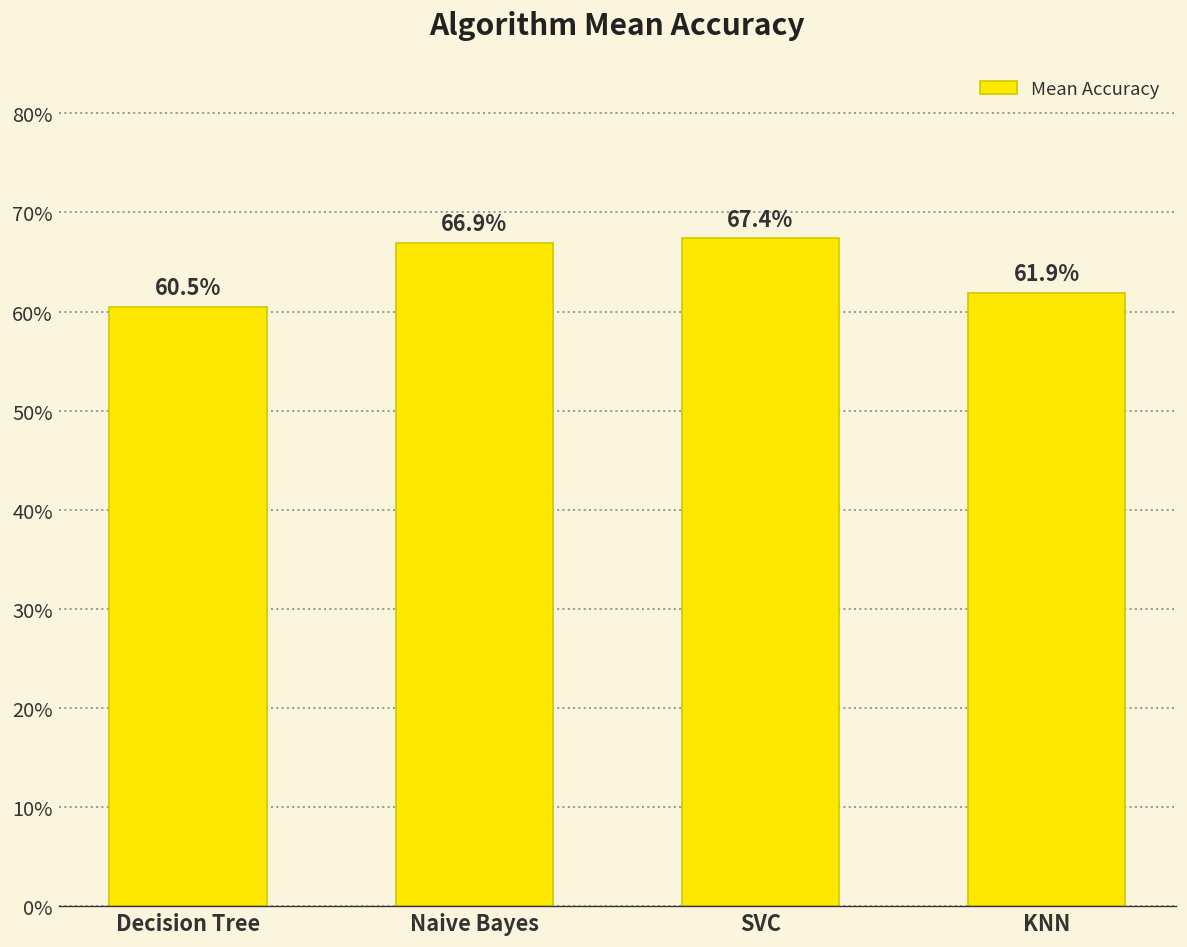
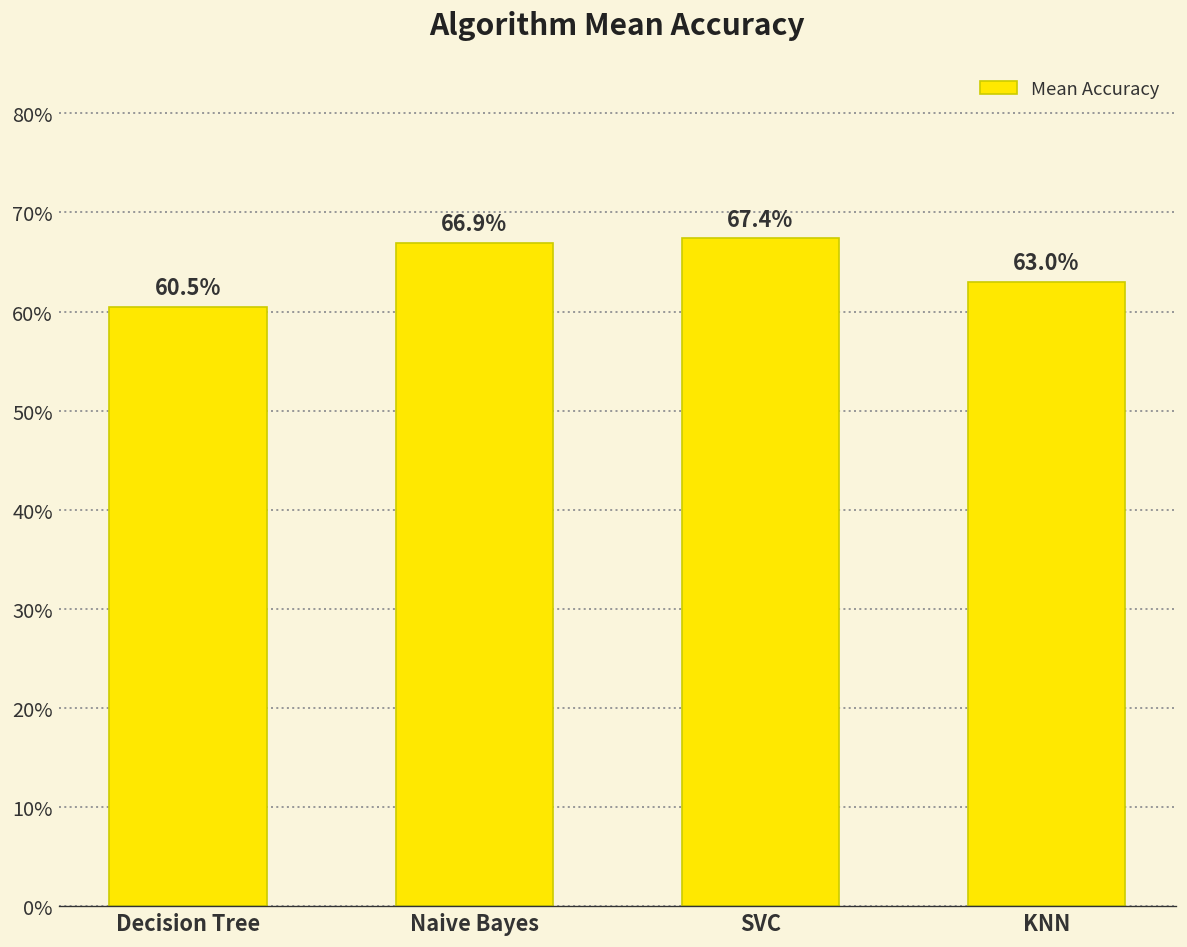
  {
    "Decision Tree": "60.5%",
    "Naive Bayes": "66.9%",
    "SVC": "67.4%",
-   "KNN": "61.9%"
+   "KNN": "63.0%"
  }
